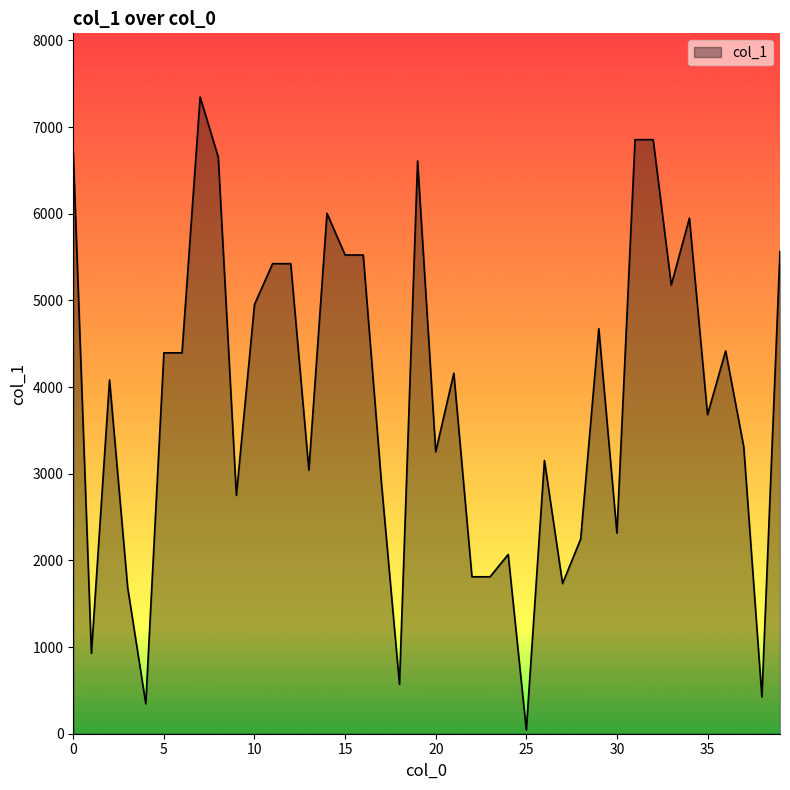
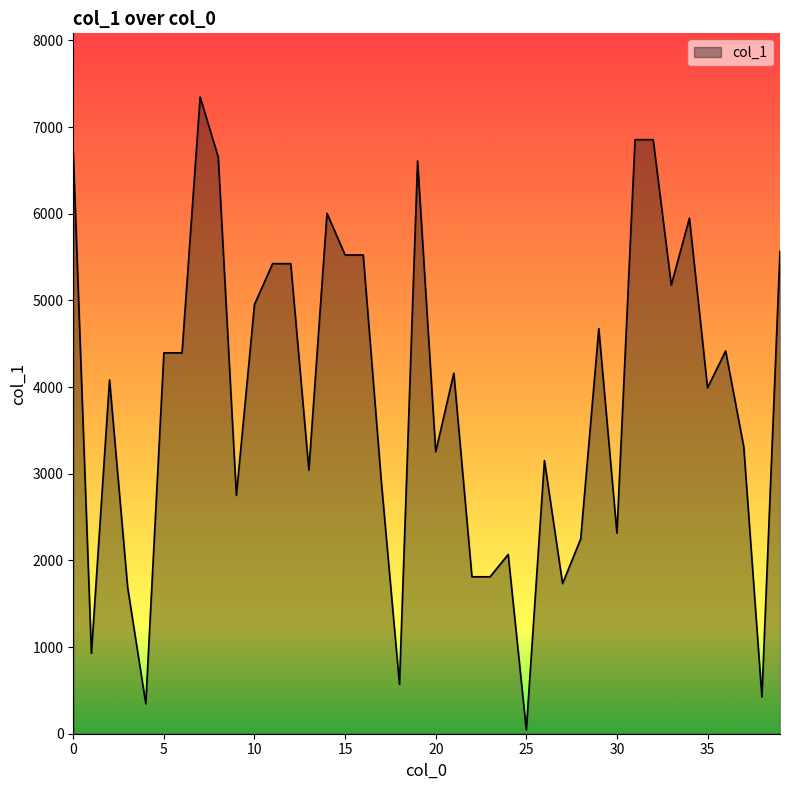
  {
    "0": 6700,
    "5": 4400,
    "10": 5000,
    "15": 5500,
    "20": 3300,
    "25": 0,
    "30": 2300,
-   "35": 3700
+   "35": 4000
  }
